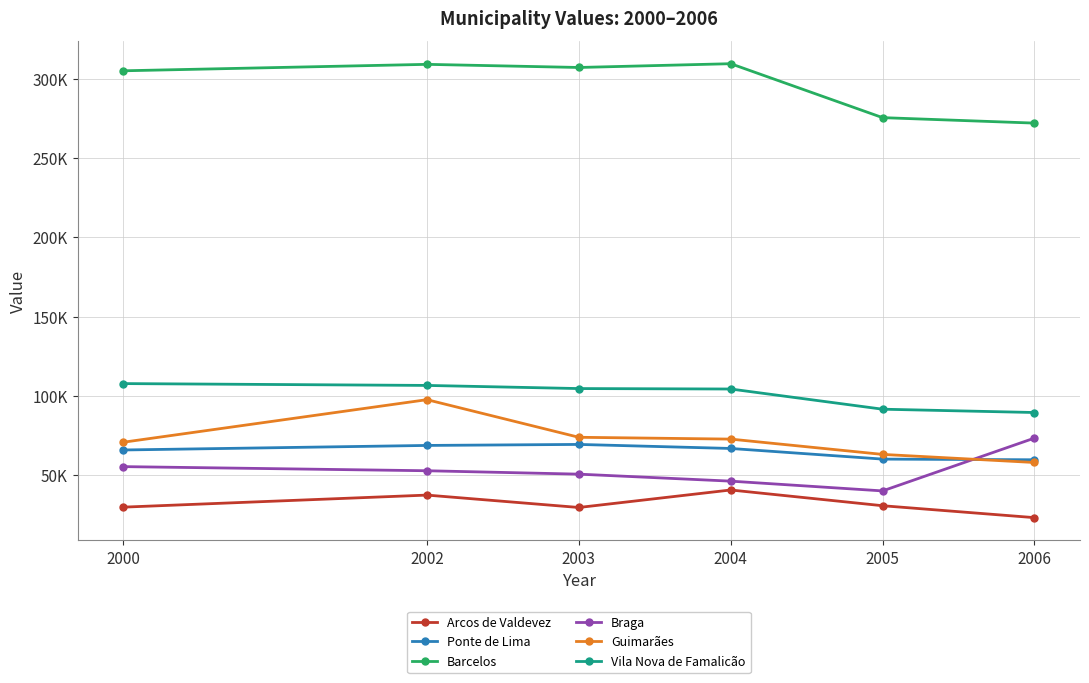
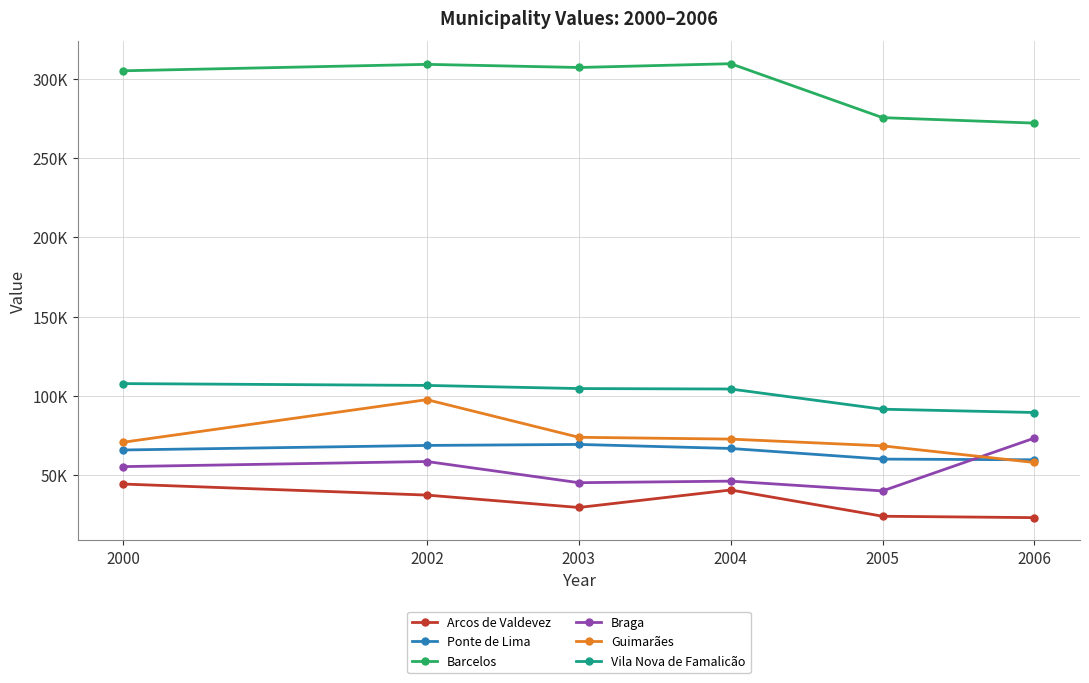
  {
    "Arcos de Valdevez": {
-     "2000": 30000,
+     "2000": 44000,
      "2002": 37000,
      "2003": 30000,
      "2004": 41000,
-     "2005": 31000,
+     "2005": 24000,
      "2006": 23000
    },
    "Ponte de Lima": {
      "2000": 66000,
      "2002": 69000,
      "2003": 69000,
      "2004": 67000,
      "2005": 60000,
      "2006": 60000
    },
    "Braga": {
      "2000": 55000,
-     "2002": 53000,
-     "2003": 51000,
+     "2002": 59000,
+     "2003": 45000,
      "2004": 46000,
      "2005": 40000,
      "2006": 73000
    },
    "Guimarães": {
      "2000": 71000,
      "2002": 98000,
      "2003": 74000,
      "2004": 73000,
-     "2005": 63000,
+     "2005": 68000,
      "2006": 58000
    }
  }
